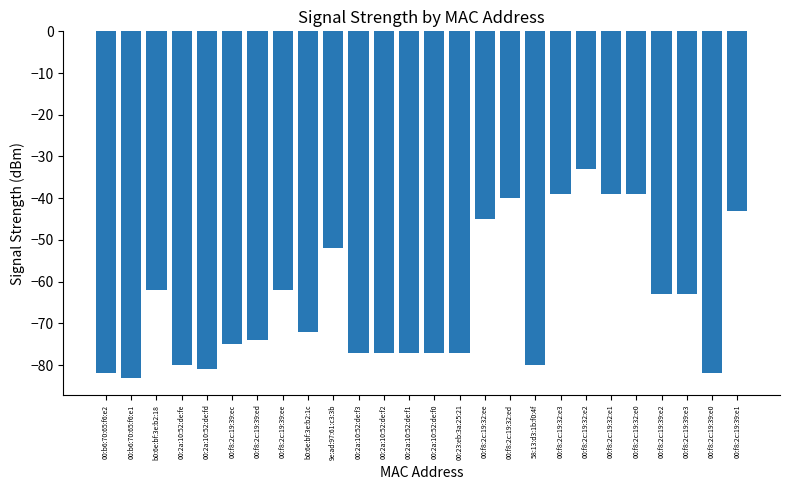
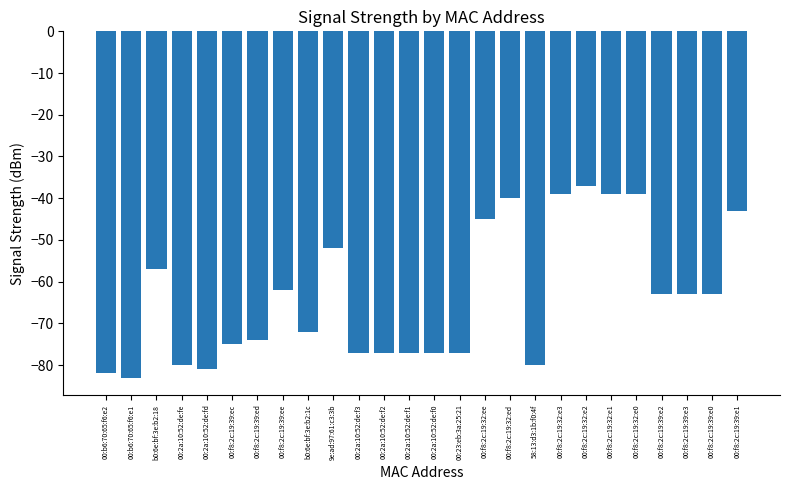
  {
    "00:b6:70:65:f6:e2": -82,
    "00:b6:70:65:f6:e1": -83,
-   "b0:6e:bf:3e:b2:18": -62,
+   "b0:6e:bf:3e:b2:18": -57,
    "00:2a:10:52:de:fe": -80,
    "00:2a:10:52:de:fd": -81,
    "00:f8:2c:19:39:ec": -75,
    "00:f8:2c:19:39:ed": -74,
    "00:f8:2c:19:39:ee": -62,
    "b0:6e:bf:3e:b2:1c": -72,
    "9e:ad:97:61:c3:3b": -52,
    "00:2a:10:52:de:f3": -77,
    "00:2a:10:52:de:f2": -77,
    "00:2a:10:52:de:f1": -77,
    "00:2a:10:52:de:f0": -77,
    "00:23:eb:3a:25:21": -77,
    "00:f8:2c:19:32:ee": -45,
    "00:f8:2c:19:32:ed": -40,
    "58:13:d3:1b:f0:4f": -80,
    "00:f8:2c:19:32:e3": -39,
-   "00:f8:2c:19:32:e2": -33,
+   "00:f8:2c:19:32:e2": -37,
    "00:f8:2c:19:32:e1": -39,
    "00:f8:2c:19:32:e0": -39,
    "00:f8:2c:19:39:e2": -63,
    "00:f8:2c:19:39:e3": -63,
-   "00:f8:2c:19:39:e0": -82,
+   "00:f8:2c:19:39:e0": -63,
    "00:f8:2c:19:39:e1": -43
  }
